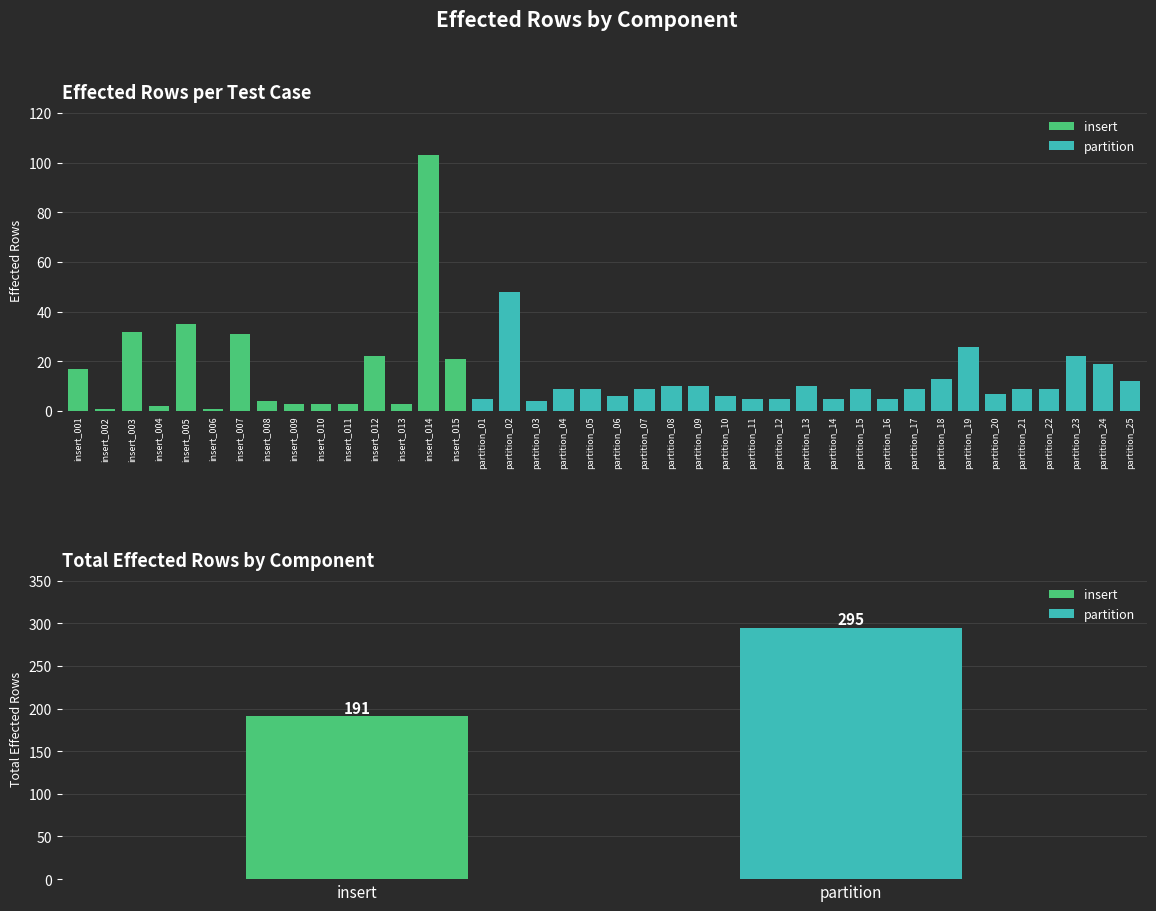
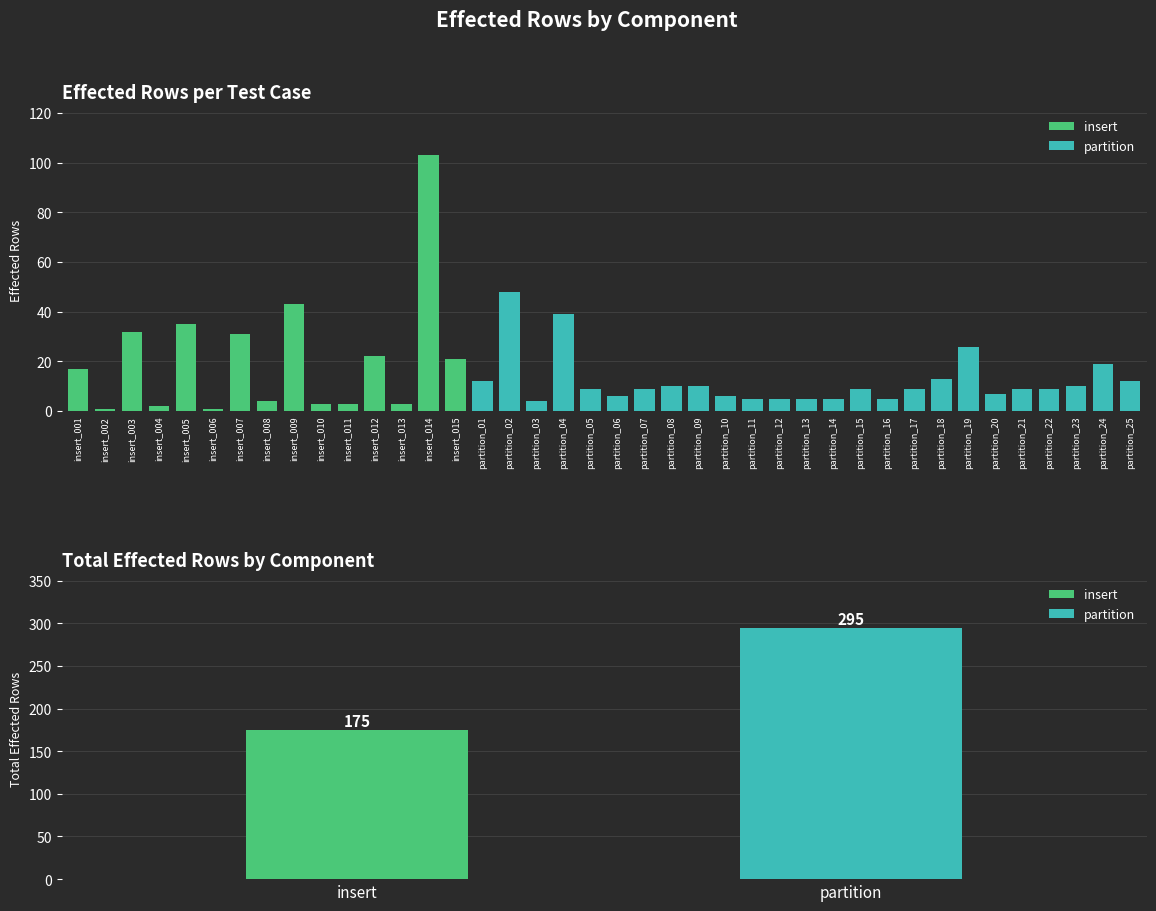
  {
    "Effected Rows per Test Case": {
      "insert_001": 17,
      "insert_003": 32,
      "insert_004": 2,
      "insert_005": 35,
      "insert_007": 31,
      "insert_008": 4,
-     "insert_009": 3,
+     "insert_009": 43,
      "insert_010": 3,
      "insert_011": 3,
      "insert_012": 22,
      "insert_013": 3,
      "insert_014": 103,
      "insert_015": 21,
-     "partition_01": 5,
+     "partition_01": 12,
      "partition_02": 48,
      "partition_03": 4,
-     "partition_04": 9,
+     "partition_04": 39,
      "partition_05": 9,
      "partition_06": 6,
      "partition_07": 9,
      "partition_08": 10,
      "partition_09": 10,
      "partition_10": 6,
      "partition_11": 5,
      "partition_12": 5,
-     "partition_13": 10,
+     "partition_13": 5,
      "partition_14": 5,
      "partition_15": 9,
      "partition_16": 5,
      "partition_17": 9,
      "partition_18": 13,
      "partition_19": 26,
      "partition_20": 7,
      "partition_21": 9,
      "partition_22": 9,
-     "partition_23": 22,
+     "partition_23": 10,
      "partition_24": 19,
      "partition_25": 12
    },
    "Total Effected Rows by Component": {
-     "insert": 191,
+     "insert": 175,
      "partition": 295
    }
  }
